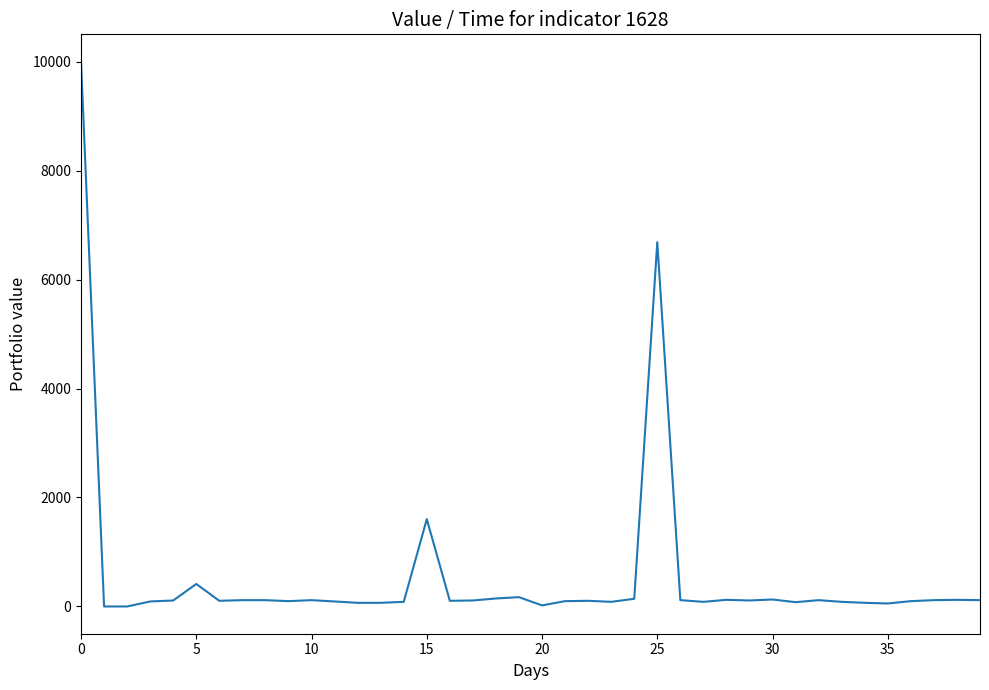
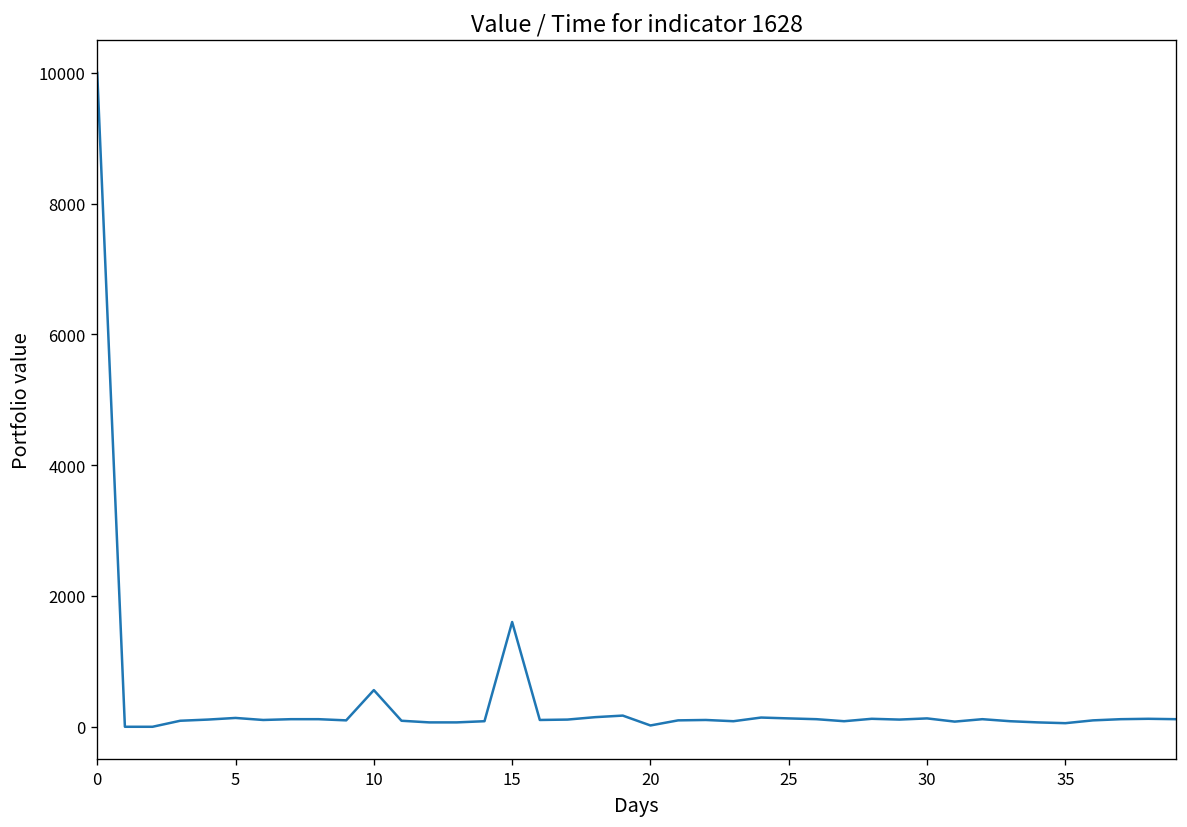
  {
    "0": 10000,
-   "5": 400,
-   "10": 100,
+   "5": 100,
+   "10": 600,
    "15": 1600,
    "20": 0,
-   "25": 6700,
+   "25": 100,
    "30": 100,
    "35": 100
  }
